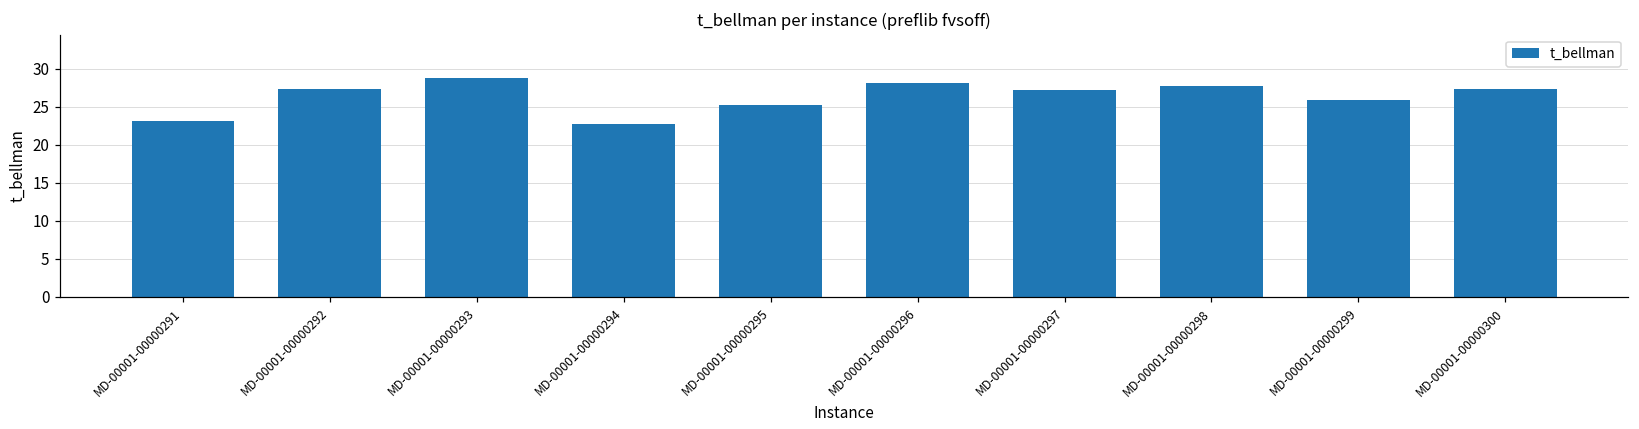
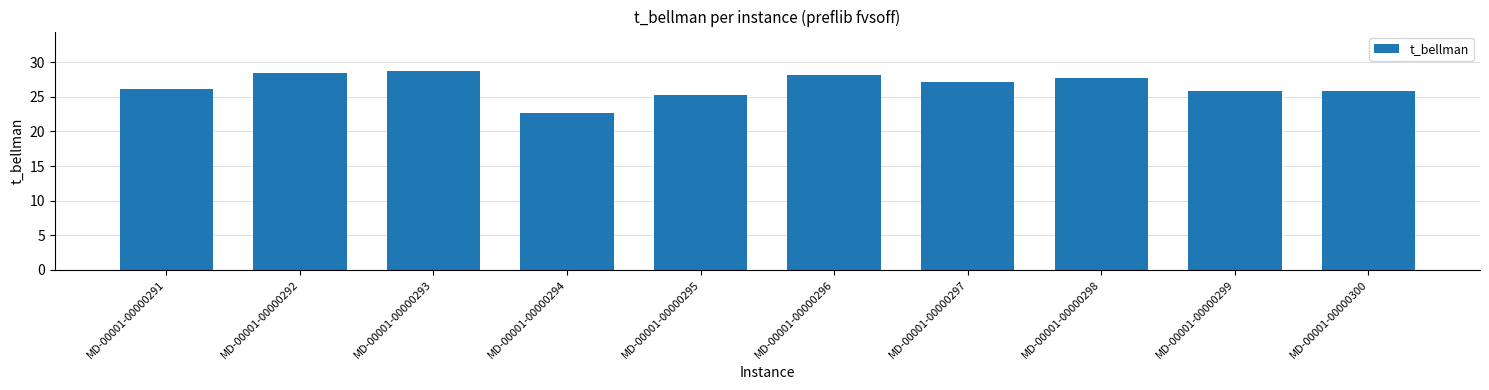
  {
-   "MD-00001-00000291": 23,
-   "MD-00001-00000292": 27,
+   "MD-00001-00000291": 26,
+   "MD-00001-00000292": 29,
    "MD-00001-00000293": 29,
    "MD-00001-00000294": 23,
    "MD-00001-00000295": 25,
    "MD-00001-00000296": 28,
    "MD-00001-00000297": 27,
    "MD-00001-00000298": 28,
    "MD-00001-00000299": 26,
-   "MD-00001-00000300": 27
+   "MD-00001-00000300": 26
  }
